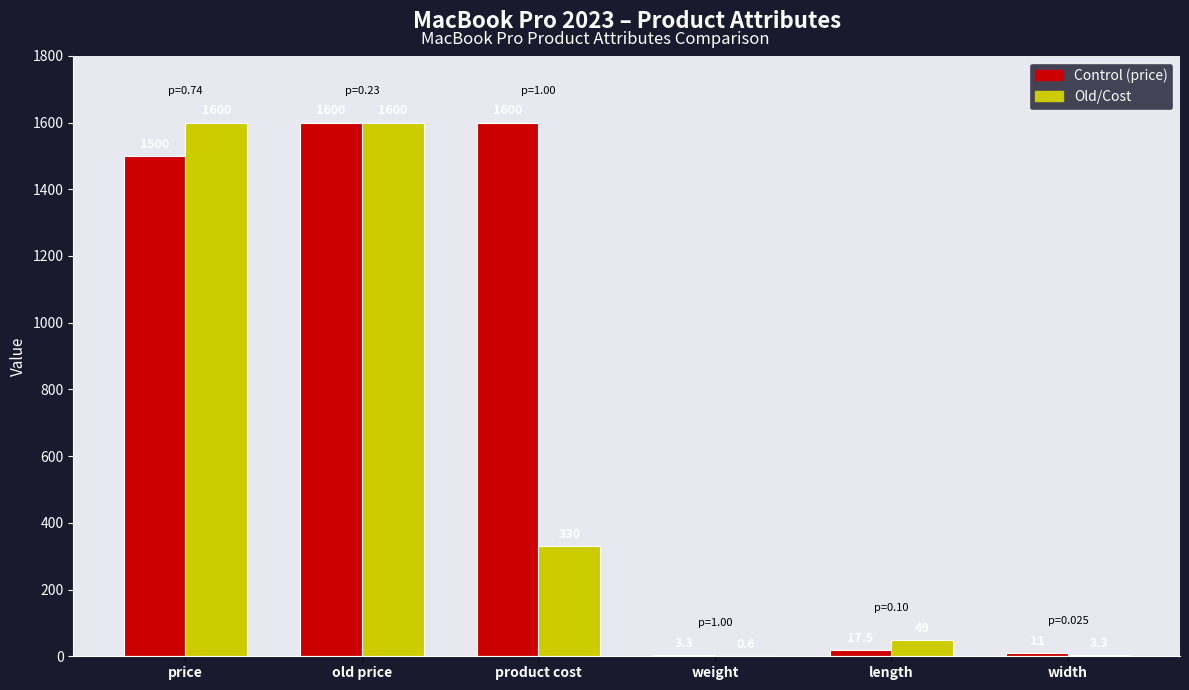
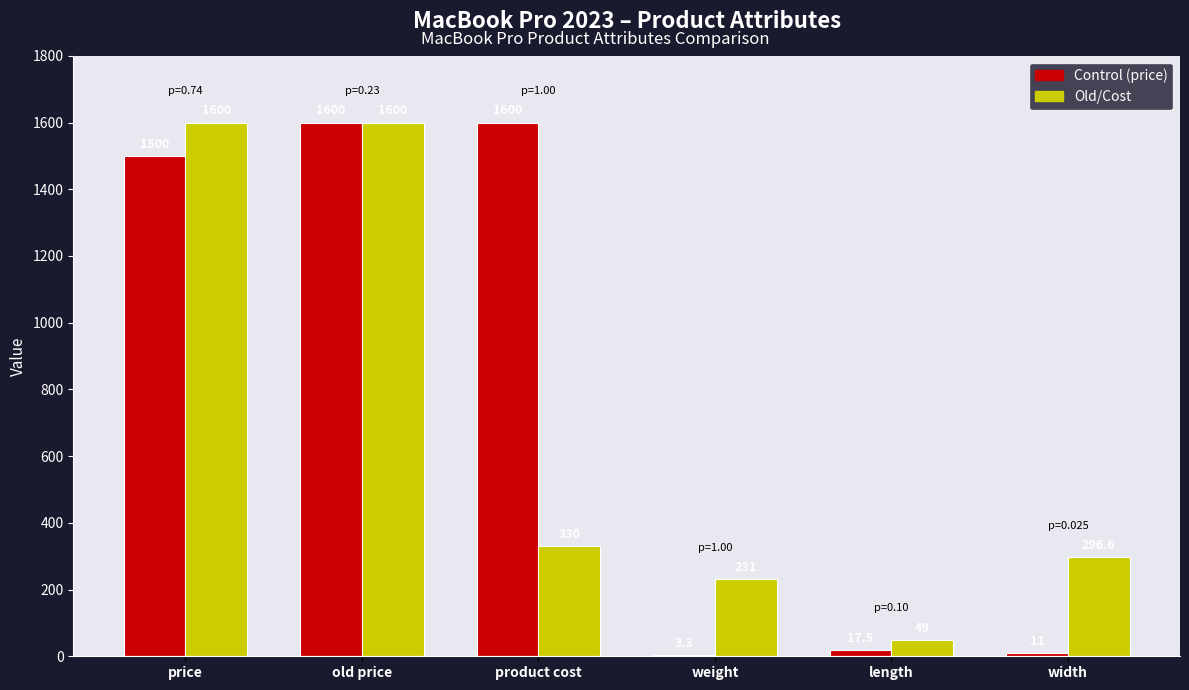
  {
    "Old/Cost": {
      "price": 1600,
      "old price": 1600,
      "product cost": 330,
-     "weight": 0,
+     "weight": 230,
      "length": 50,
-     "width": 0
+     "width": 300
    }
  }
